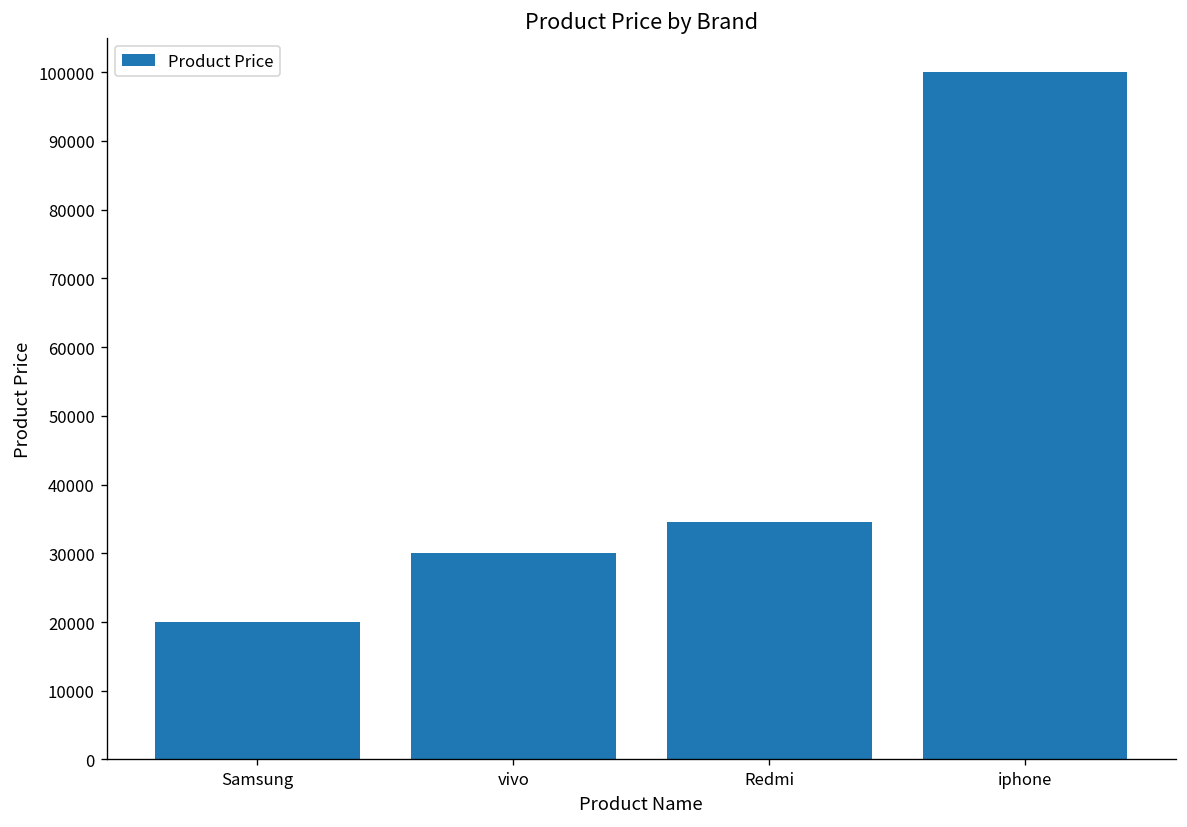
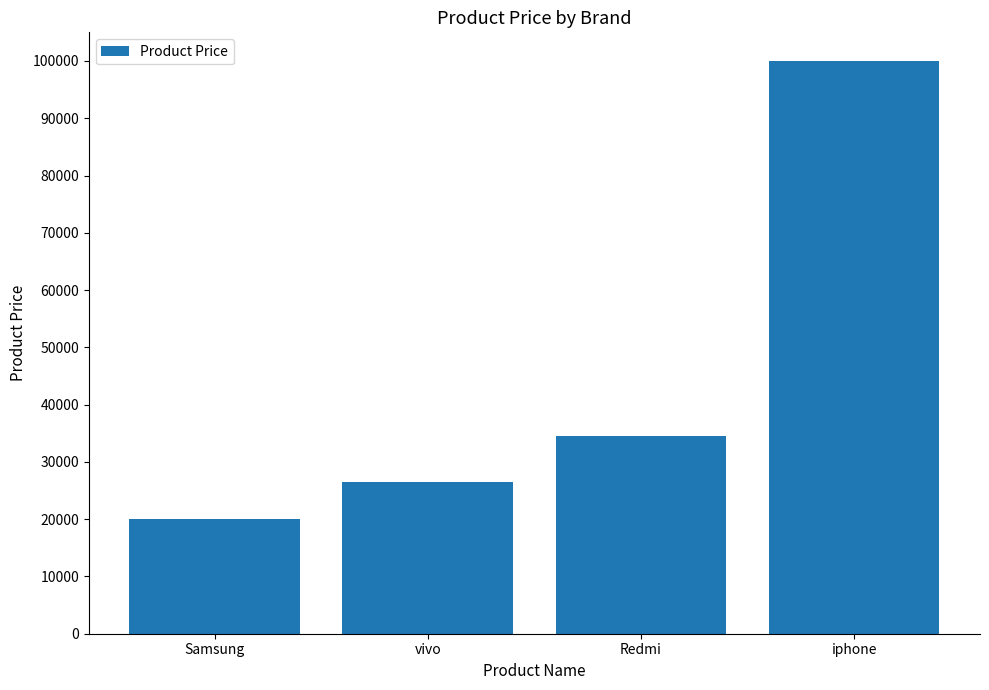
  {
    "Samsung": 20000,
-   "vivo": 30000,
+   "vivo": 27000,
    "Redmi": 35000,
    "iphone": 100000
  }
